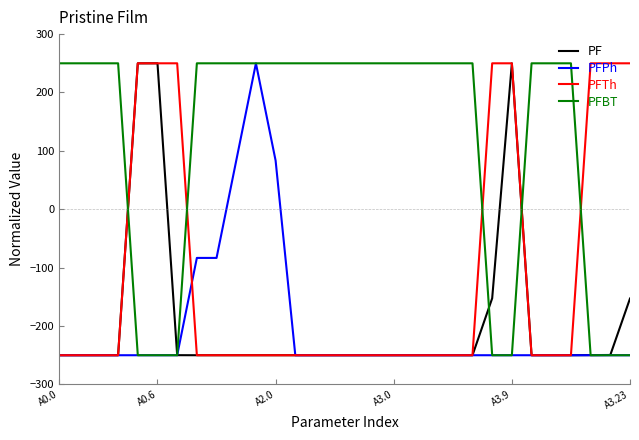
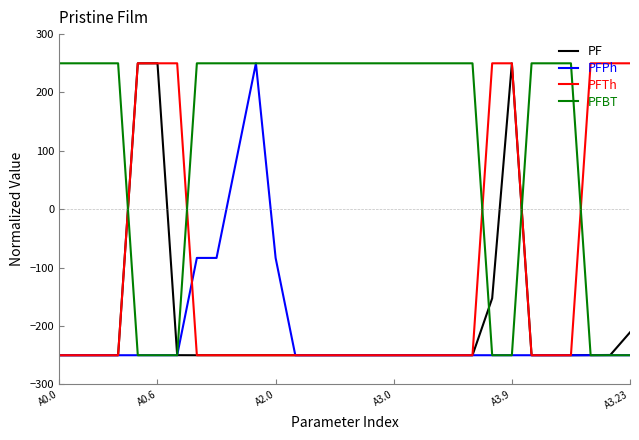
  {
    "PF": {
-     "A3.23": -150
+     "A3.23": -210
    },
    "PFPh": {
-     "A2.0": 80
+     "A2.0": -80
    },
    "PFTh": {
      "A3.23": 250
    },
    "PFBT": {
      "A0.0": 250,
      "A2.0": 250,
      "A3.0": 250
    }
  }
